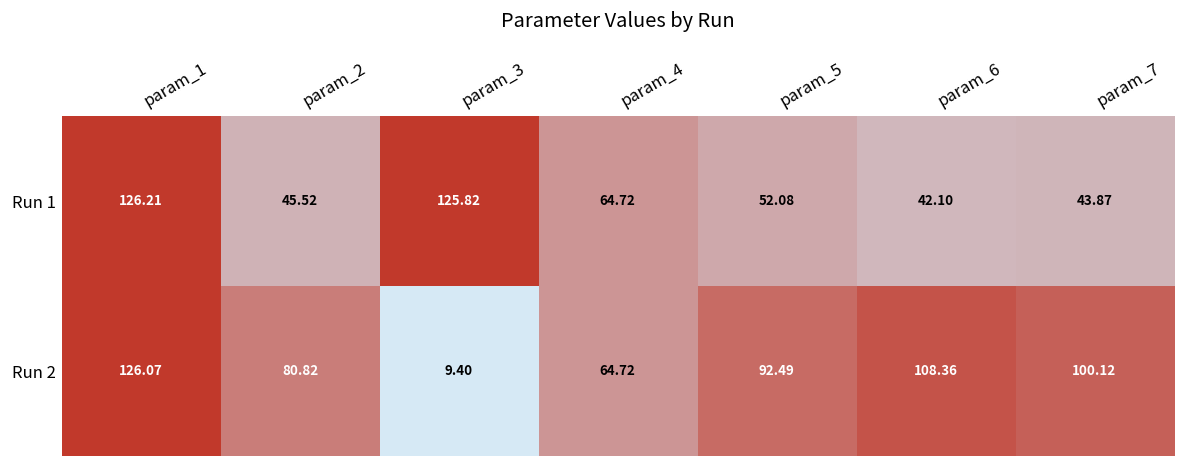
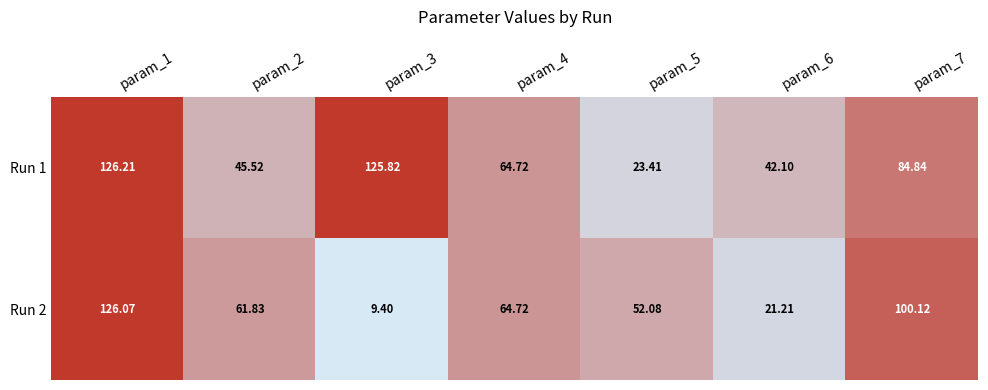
  {
    "Run 1": {
      "param_1": 126.21,
      "param_2": 45.52,
      "param_3": 125.82,
      "param_4": 64.72,
-     "param_5": 52.08,
+     "param_5": 23.41,
      "param_6": 42.10,
-     "param_7": 43.87
+     "param_7": 84.84
    },
    "Run 2": {
      "param_1": 126.07,
-     "param_2": 80.82,
+     "param_2": 61.83,
      "param_3": 9.40,
      "param_4": 64.72,
-     "param_5": 92.49,
-     "param_6": 108.36,
+     "param_5": 52.08,
+     "param_6": 21.21,
      "param_7": 100.12
    }
  }
